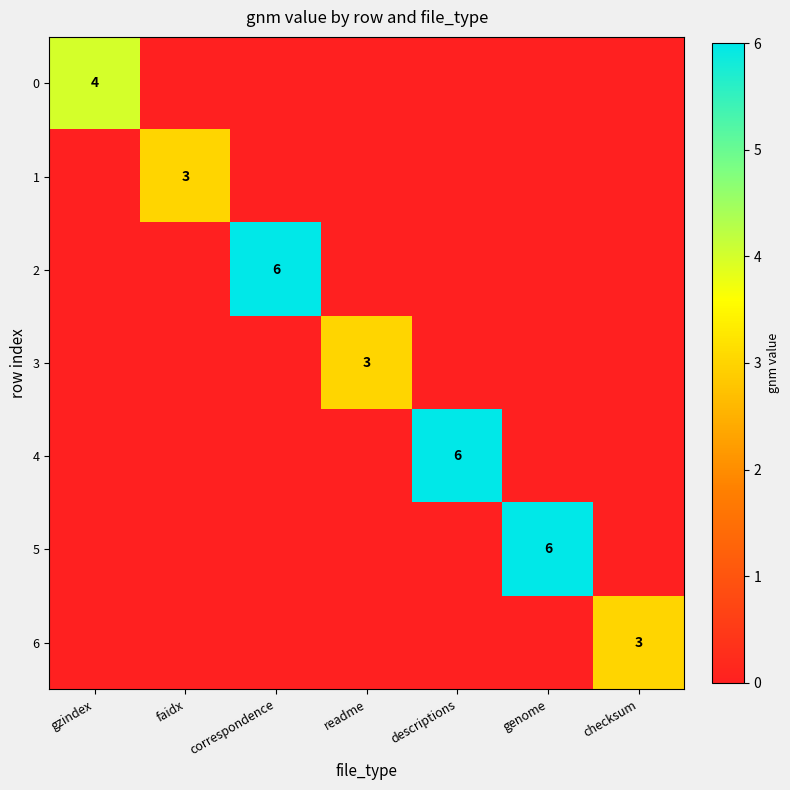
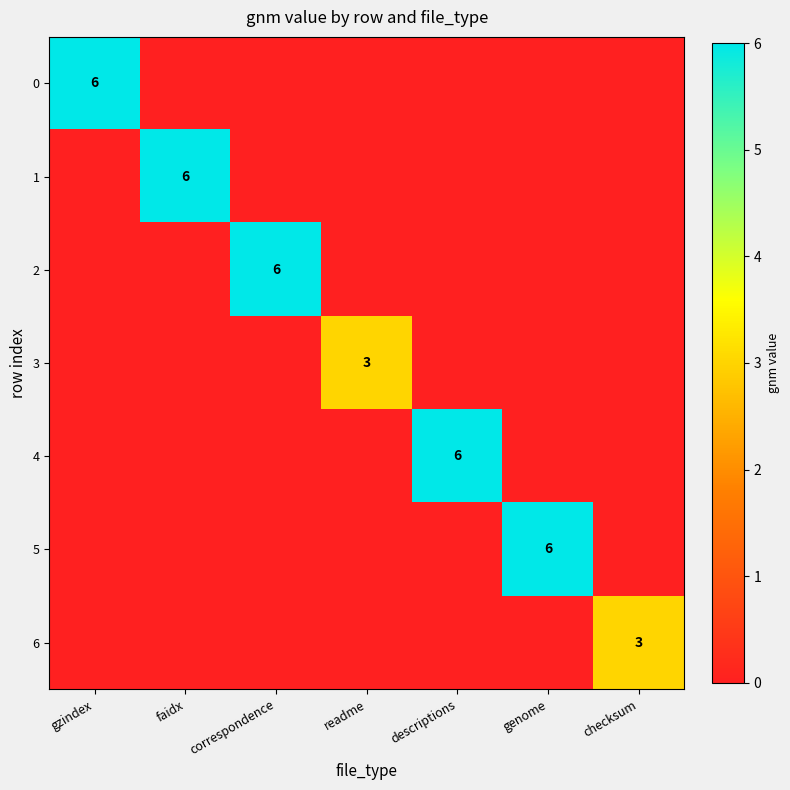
  {
    "0": {
-     "gzindex": 4
+     "gzindex": 6
    },
    "1": {
-     "faidx": 3
+     "faidx": 6
    },
    "2": {
      "correspondence": 6
    },
    "3": {
      "readme": 3
    },
    "4": {
      "descriptions": 6
    },
    "5": {
      "genome": 6
    },
    "6": {
      "checksum": 3
    }
  }
